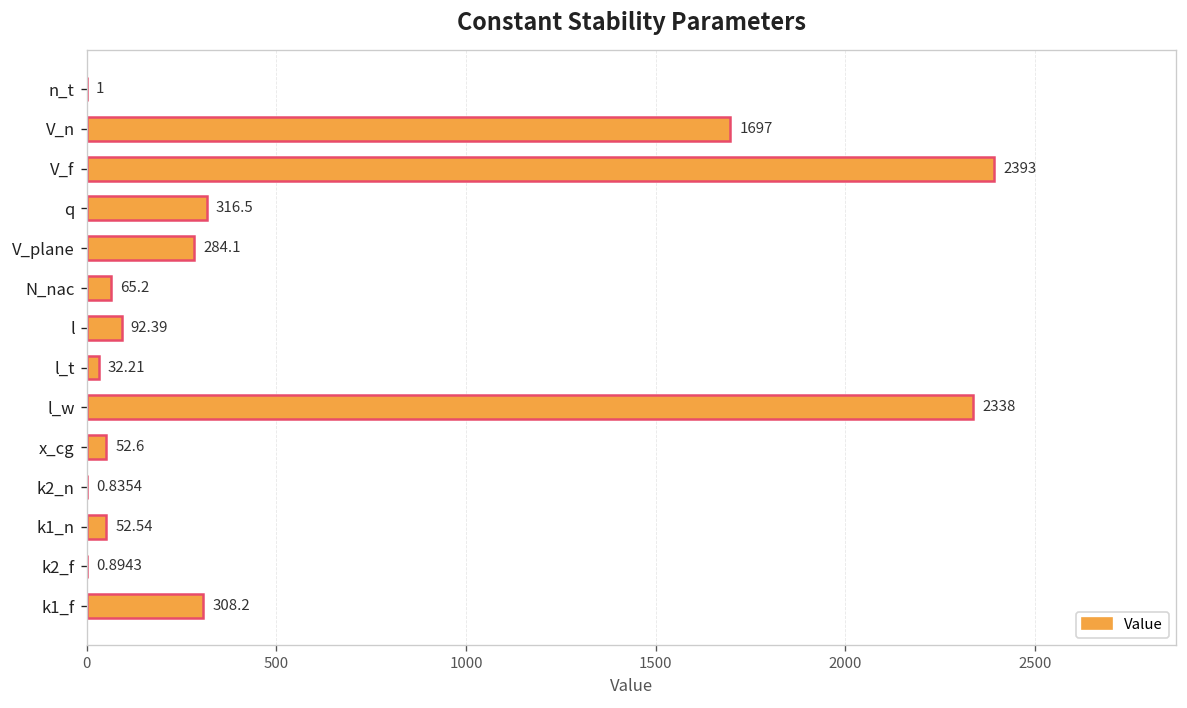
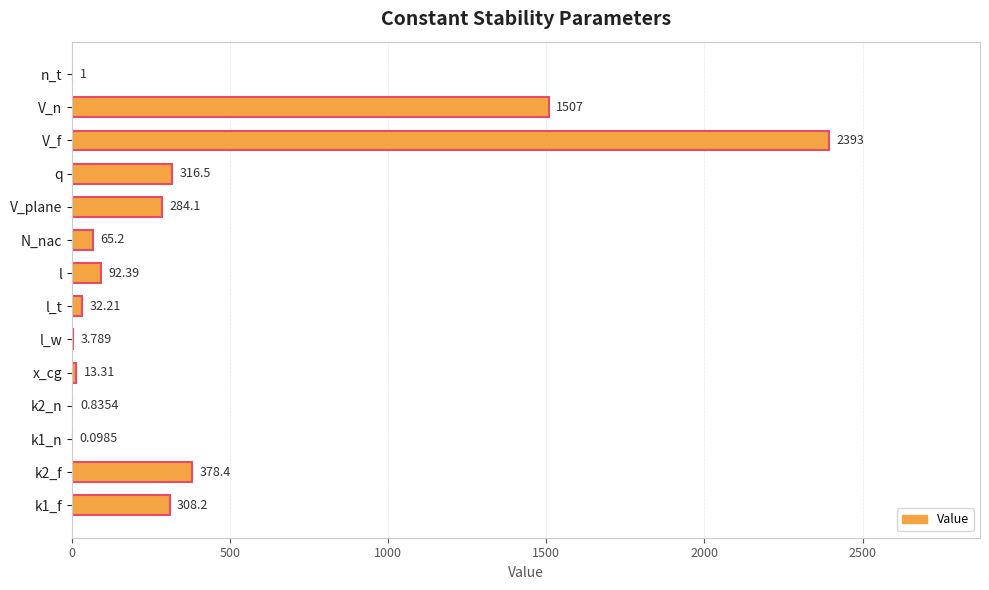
  {
    "n_t": 1,
-   "V_n": 1697,
+   "V_n": 1507,
    "V_f": 2393,
    "q": 316.5,
    "V_plane": 284.1,
    "N_nac": 65.2,
    "l": 92.39,
    "l_t": 32.21,
-   "l_w": 2338,
-   "x_cg": 52.6,
+   "l_w": 3.789,
+   "x_cg": 13.31,
    "k2_n": 0.8354,
-   "k1_n": 52.54,
-   "k2_f": 0.8943,
+   "k1_n": 0.0985,
+   "k2_f": 378.4,
    "k1_f": 308.2
  }
